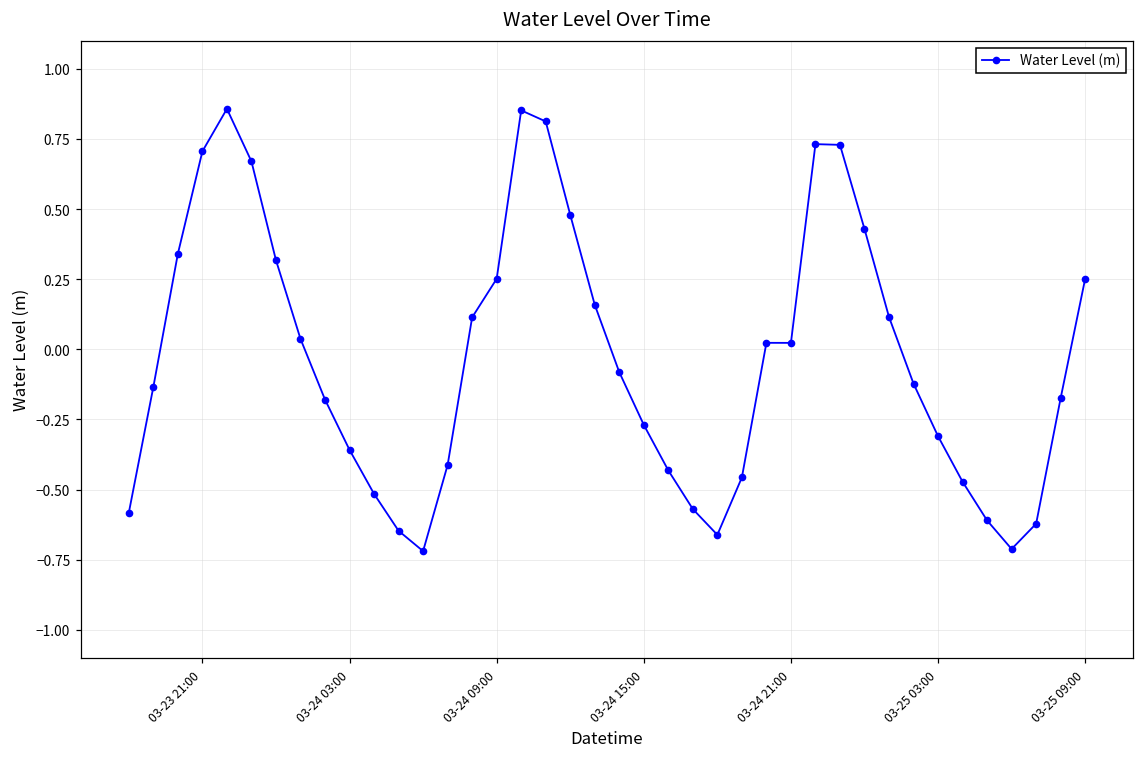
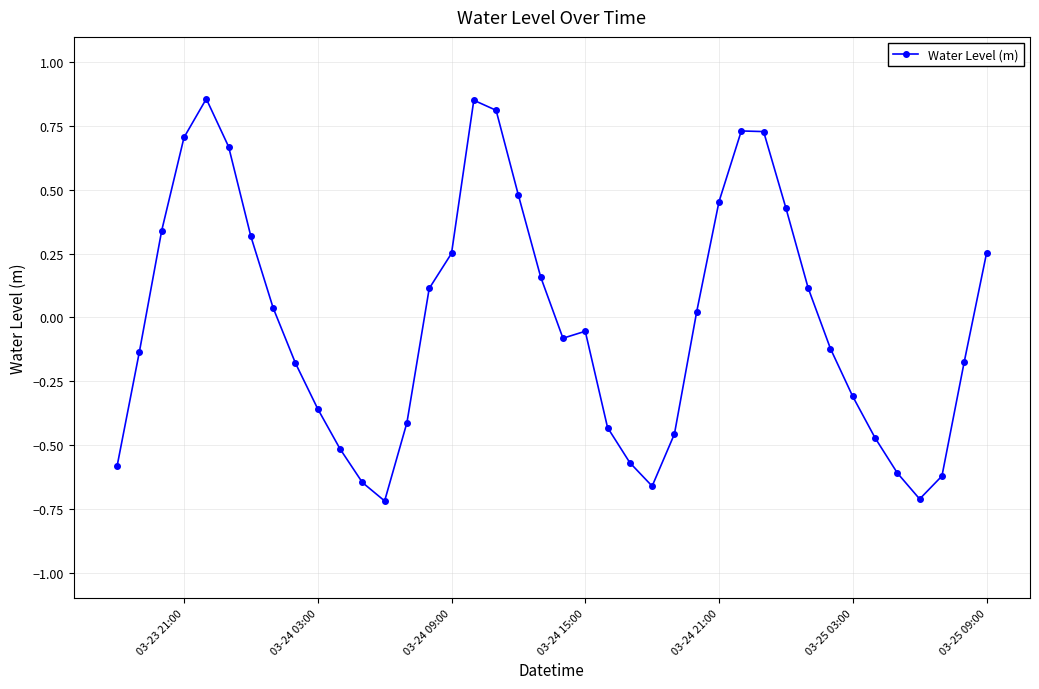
  {
    "03-23 21:00": 0.71,
    "03-24 03:00": -0.36,
    "03-24 09:00": 0.25,
-   "03-24 15:00": -0.27,
-   "03-24 21:00": 0.02,
+   "03-24 15:00": -0.05,
+   "03-24 21:00": 0.45,
    "03-25 03:00": -0.31,
    "03-25 09:00": 0.25
  }
